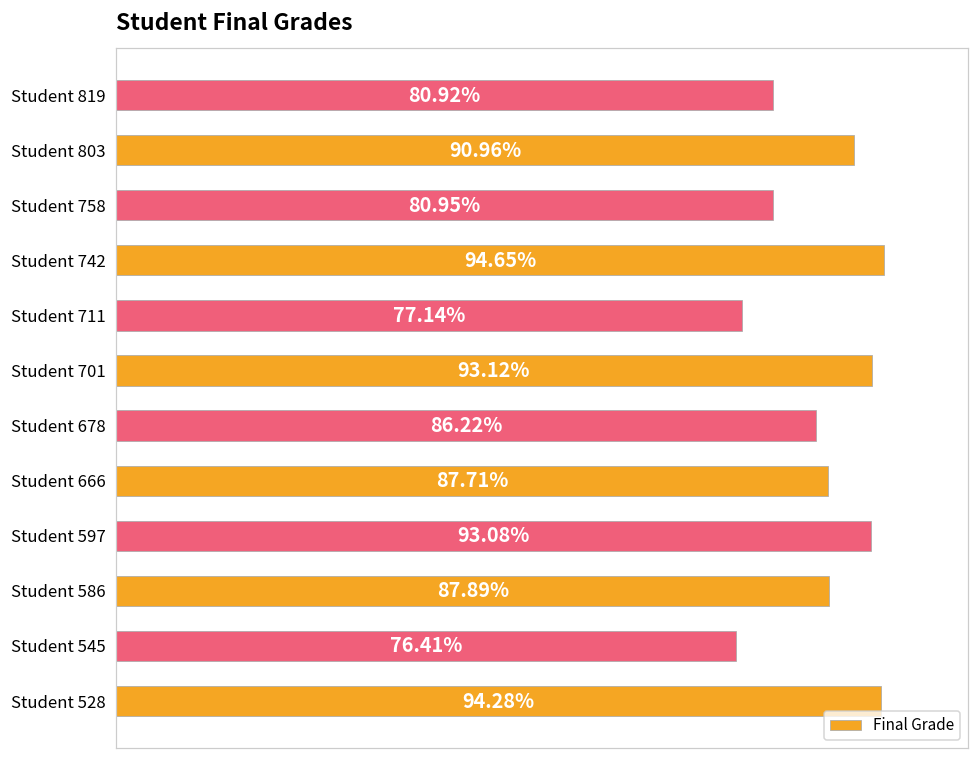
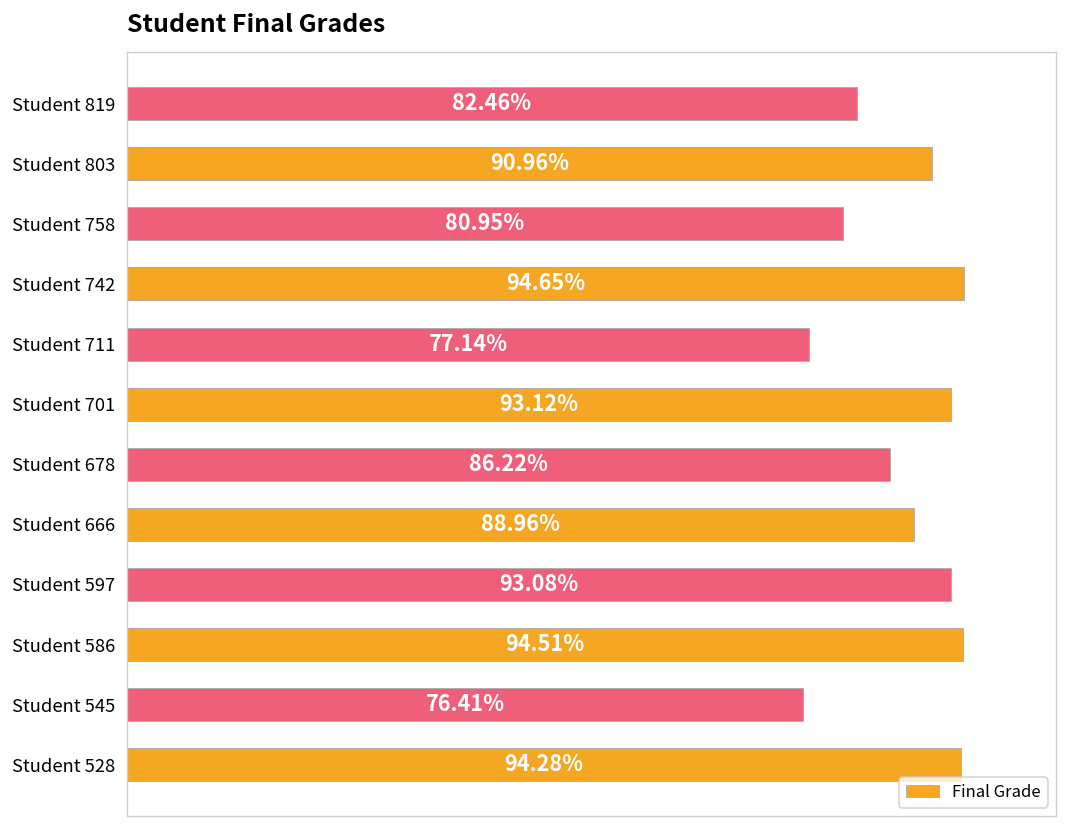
  {
-   "Student 819": "80.92%",
+   "Student 819": "82.46%",
    "Student 803": "90.96%",
    "Student 758": "80.95%",
    "Student 742": "94.65%",
    "Student 711": "77.14%",
    "Student 701": "93.12%",
    "Student 678": "86.22%",
-   "Student 666": "87.71%",
+   "Student 666": "88.96%",
    "Student 597": "93.08%",
-   "Student 586": "87.89%",
+   "Student 586": "94.51%",
    "Student 545": "76.41%",
    "Student 528": "94.28%"
  }
